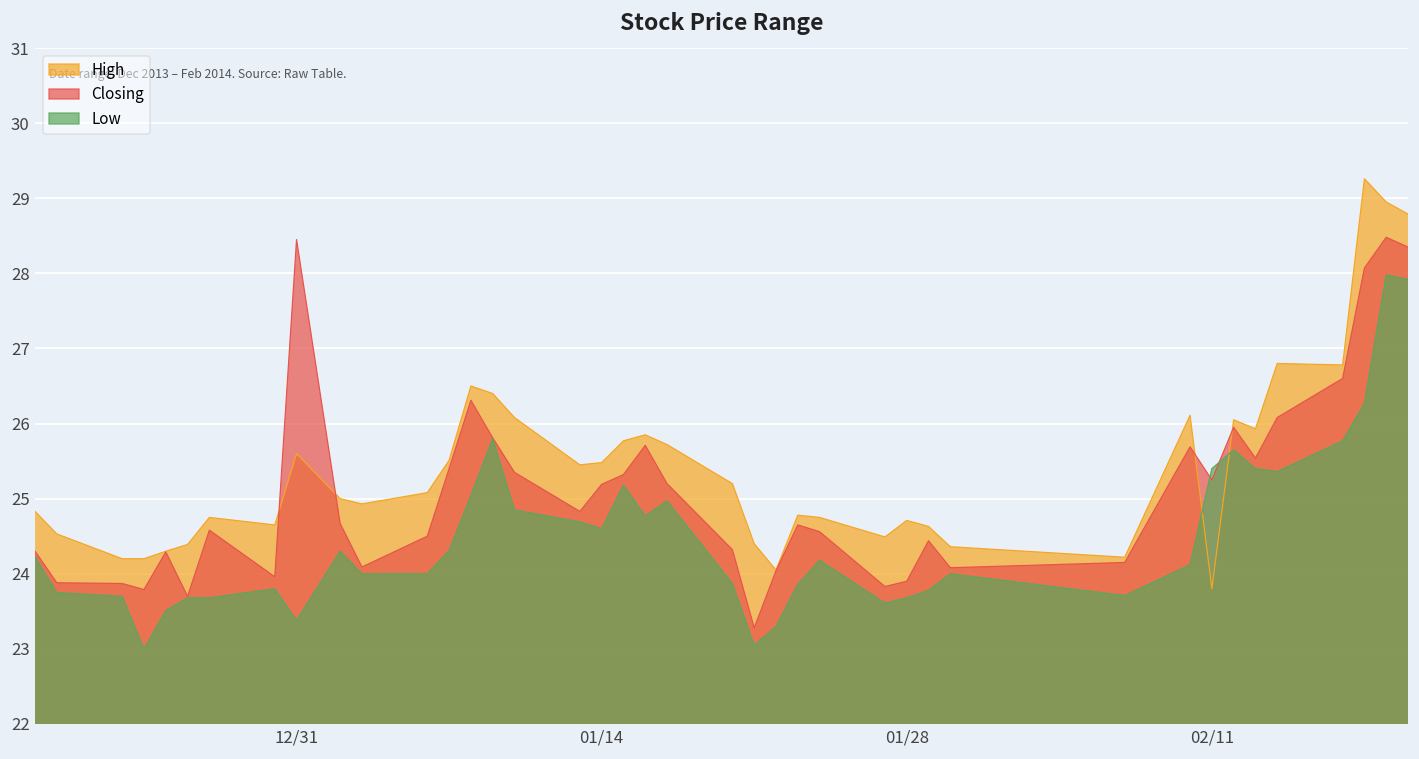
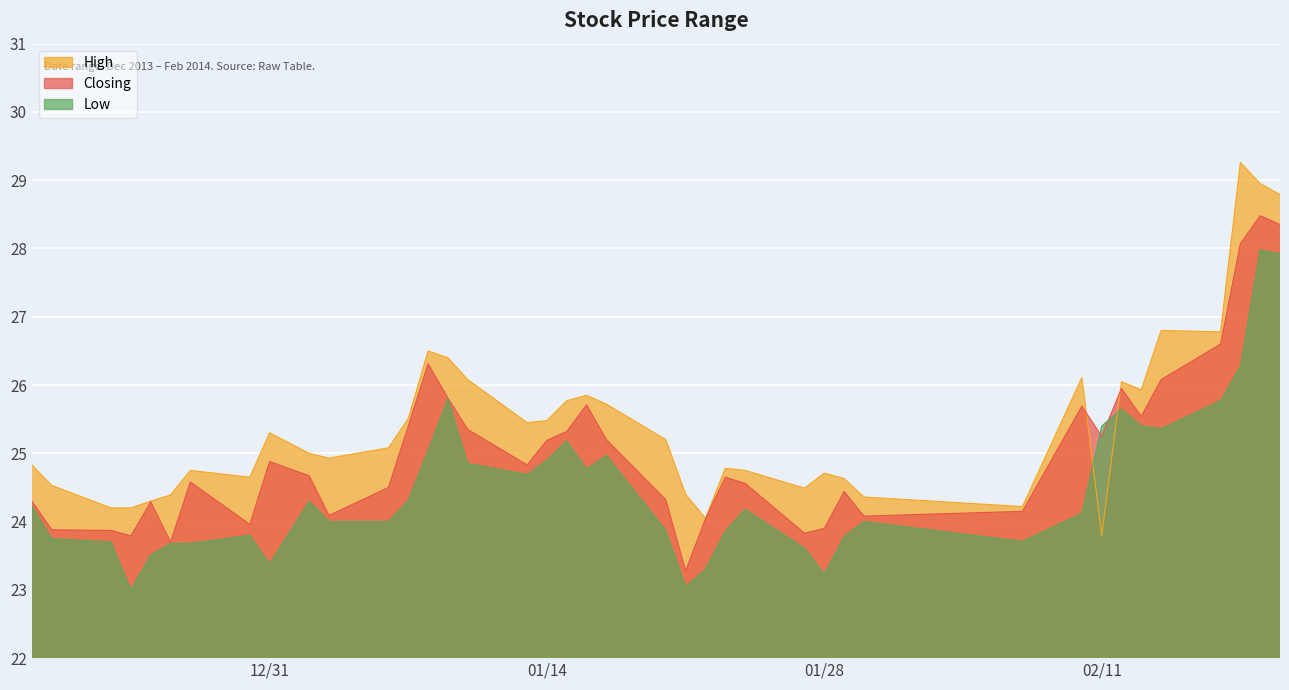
  {
    "High": {
-     "12/31": 25.6,
+     "12/31": 25.3,
      "01/14": 25.5,
      "01/28": 24.7,
      "02/11": 23.8
    },
    "Closing": {
-     "12/31": 28.5,
+     "12/31": 24.9,
      "01/14": 25.2,
      "01/28": 23.9,
      "02/11": 25.3
    },
    "Low": {
      "12/31": 23.4,
-     "01/14": 24.6,
-     "01/28": 23.7,
+     "01/14": 24.9,
+     "01/28": 23.2,
      "02/11": 25.4
    }
  }
